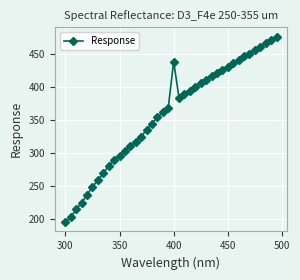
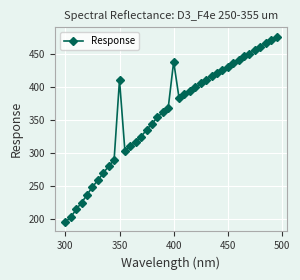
  {
    "300": 190,
-   "350": 300,
+   "350": 410,
    "400": 440,
    "450": 430
  }
